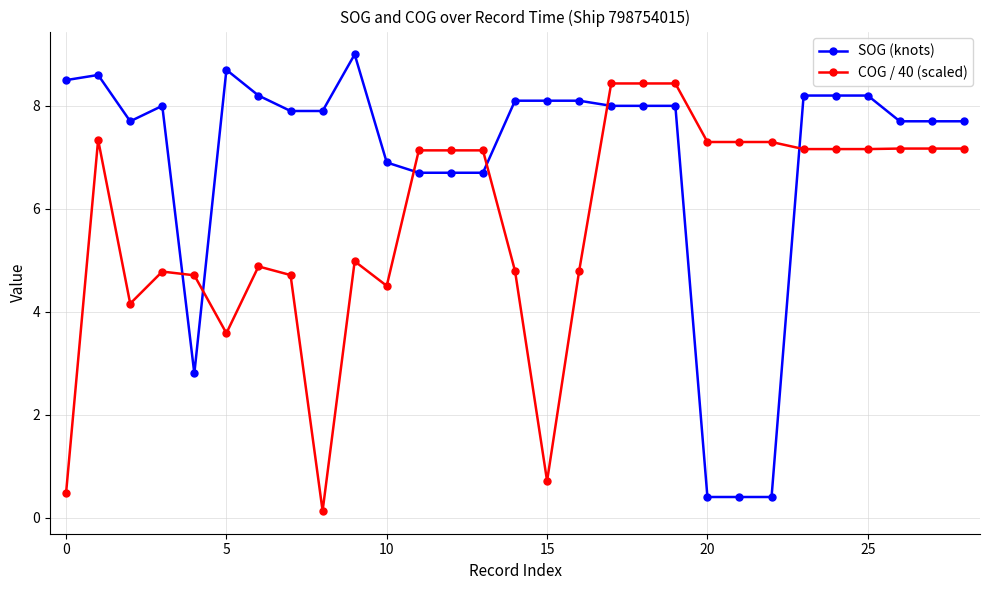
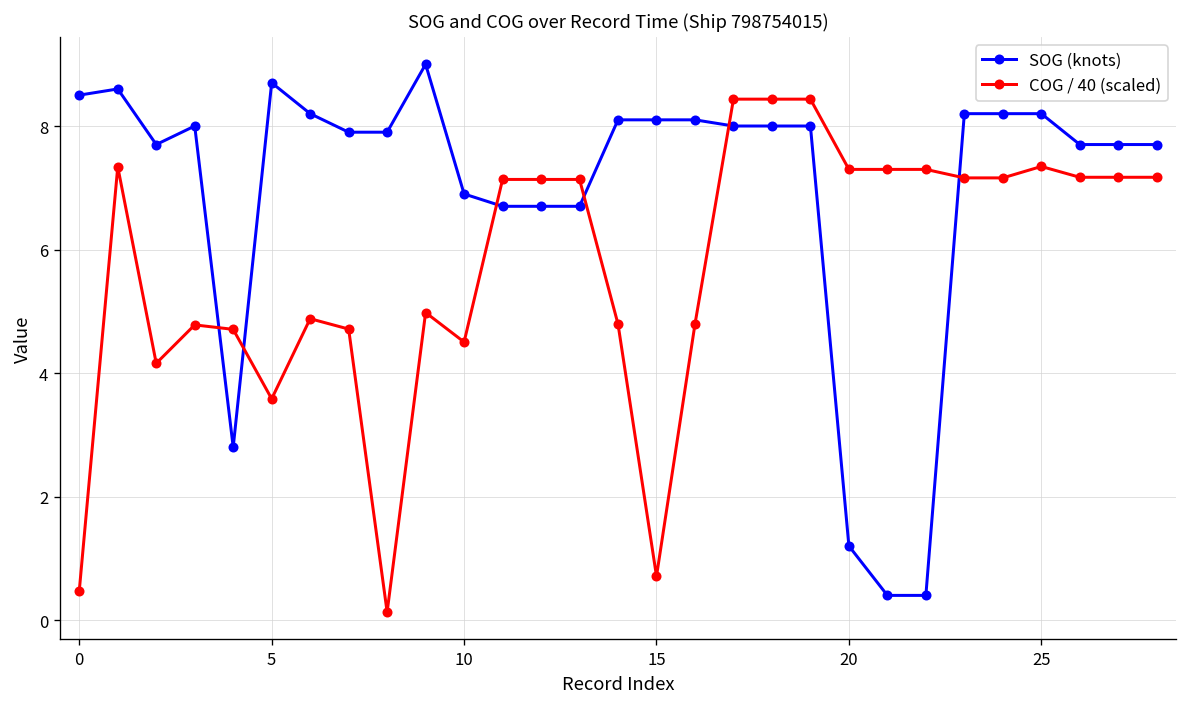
  {
    "SOG (knots)": {
      "0": 8.5,
      "5": 8.7,
      "10": 6.9,
      "15": 8.1,
-     "20": 0.4,
+     "20": 1.2,
      "25": 8.2
    },
    "COG / 40 (scaled)": {
      "0": 0.5,
      "5": 3.6,
      "10": 4.5,
      "15": 0.7,
      "20": 7.3,
-     "25": 7.2
+     "25": 7.3
    }
  }
